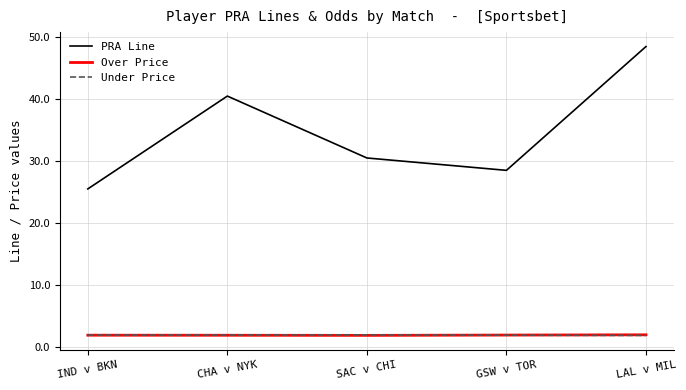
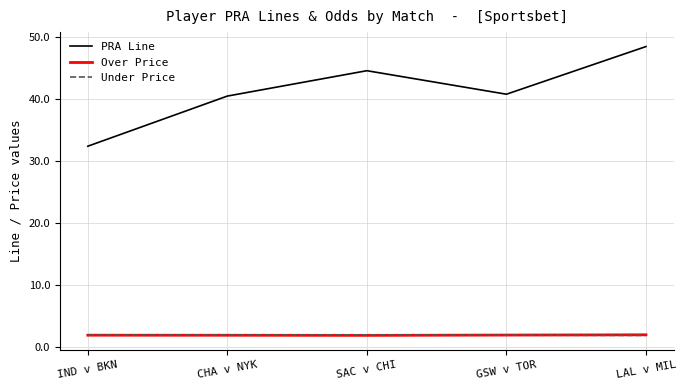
  {
    "PRA Line": {
-     "IND v BKN": 26,
+     "IND v BKN": 32,
      "CHA v NYK": 41,
-     "SAC v CHI": 31,
-     "GSW v TOR": 29,
+     "SAC v CHI": 45,
+     "GSW v TOR": 41,
      "LAL v MIL": 49
    },
    "Under Price": {
      "IND v BKN": 2,
      "CHA v NYK": 2,
      "SAC v CHI": 2,
      "GSW v TOR": 2,
      "LAL v MIL": 2
    }
  }
